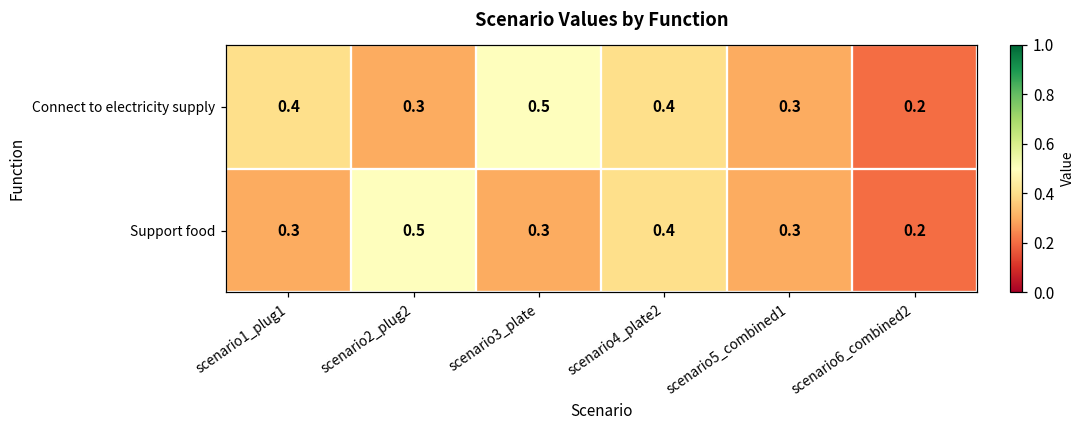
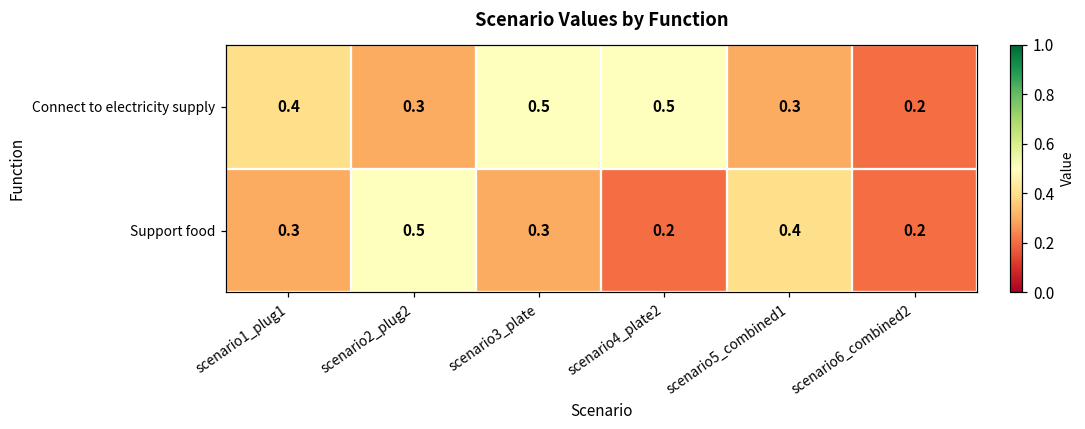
  {
    "Connect to electricity supply": {
      "scenario1_plug1": 0.4,
      "scenario2_plug2": 0.3,
      "scenario3_plate": 0.5,
-     "scenario4_plate2": 0.4,
+     "scenario4_plate2": 0.5,
      "scenario5_combined1": 0.3,
      "scenario6_combined2": 0.2
    },
    "Support food": {
      "scenario1_plug1": 0.3,
      "scenario2_plug2": 0.5,
      "scenario3_plate": 0.3,
-     "scenario4_plate2": 0.4,
-     "scenario5_combined1": 0.3,
+     "scenario4_plate2": 0.2,
+     "scenario5_combined1": 0.4,
      "scenario6_combined2": 0.2
    }
  }
